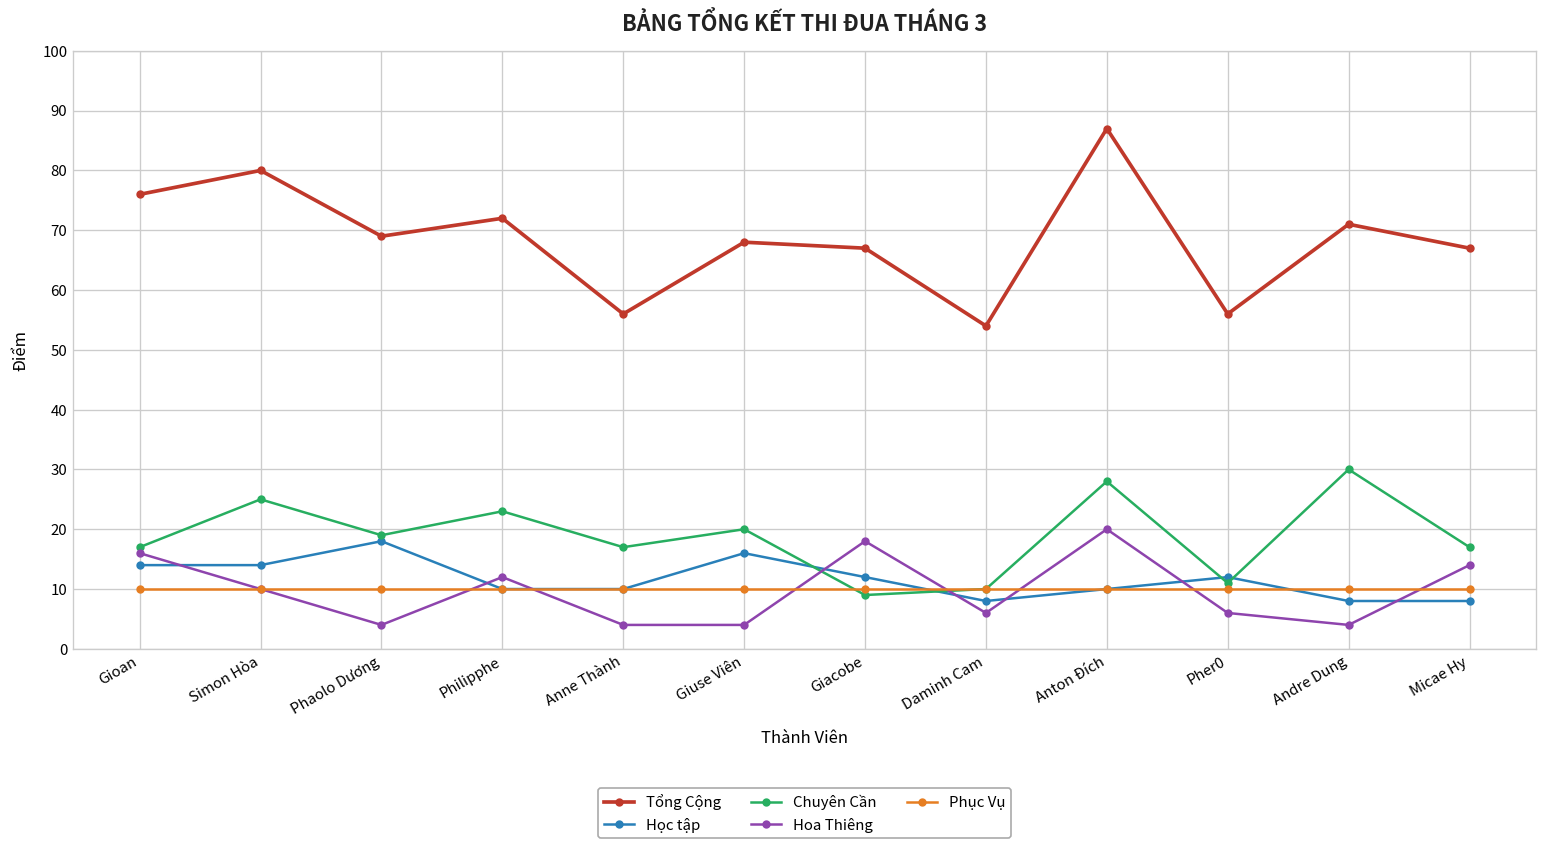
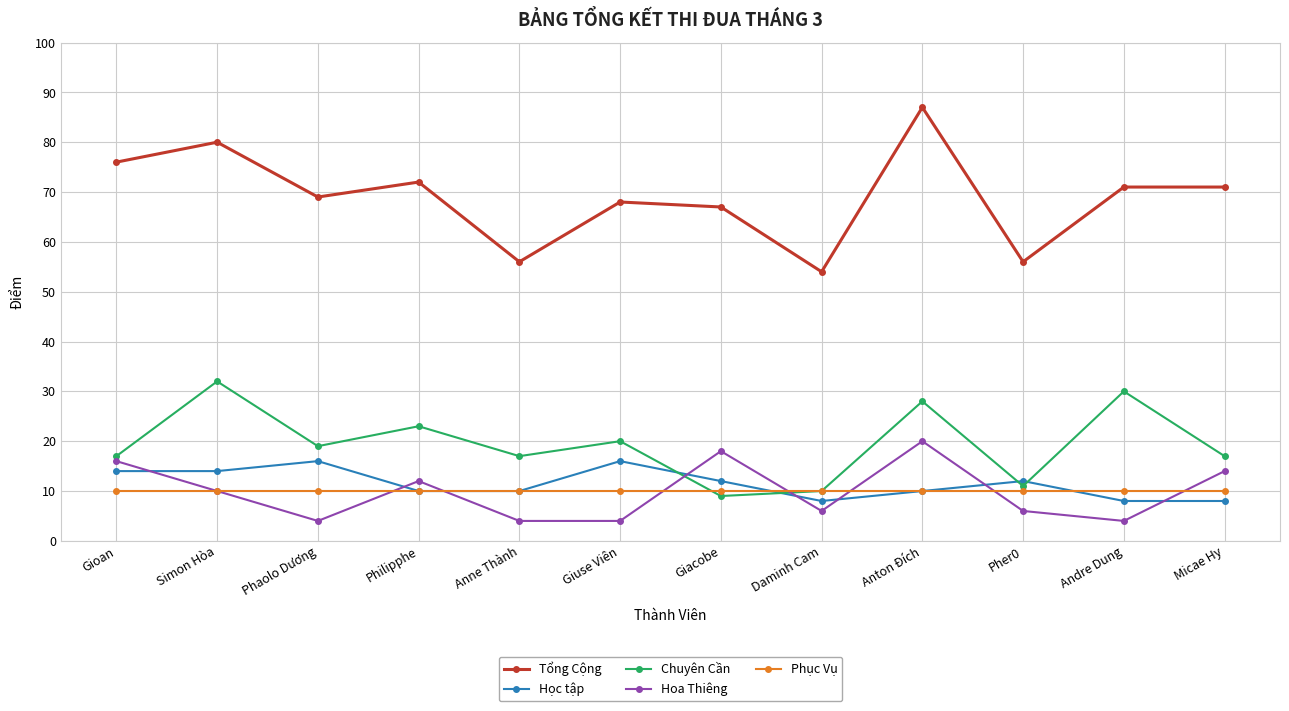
  {
    "Tổng Cộng": {
      "Gioan": 76,
      "Simon Hòa": 80,
      "Phaolo Dương": 69,
      "Philipphe": 72,
      "Anne Thành": 56,
      "Giuse Viên": 68,
      "Giacobe": 67,
      "Daminh Cam": 54,
      "Anton Đích": 87,
      "Pher0": 56,
      "Andre Dung": 71,
-     "Micae Hy": 67
+     "Micae Hy": 71
    },
    "Học tập": {
      "Gioan": 14,
      "Simon Hòa": 14,
-     "Phaolo Dương": 18,
+     "Phaolo Dương": 16,
      "Giuse Viên": 16,
      "Giacobe": 12,
      "Daminh Cam": 8,
      "Pher0": 12,
      "Andre Dung": 8,
      "Micae Hy": 8
    },
    "Chuyên Cần": {
      "Gioan": 17,
-     "Simon Hòa": 25,
+     "Simon Hòa": 32,
      "Phaolo Dương": 19,
      "Philipphe": 23,
      "Anne Thành": 17,
      "Giuse Viên": 20,
      "Giacobe": 9,
      "Anton Đích": 28,
      "Pher0": 11,
      "Andre Dung": 30,
      "Micae Hy": 17
    },
    "Hoa Thiêng": {
      "Gioan": 16,
      "Phaolo Dương": 4,
      "Philipphe": 12,
      "Anne Thành": 4,
      "Giuse Viên": 4,
      "Giacobe": 18,
      "Daminh Cam": 6,
      "Anton Đích": 20,
      "Pher0": 6,
      "Andre Dung": 4,
      "Micae Hy": 14
    },
    "Phục Vụ": {
      "Gioan": 10,
      "Phaolo Dương": 10,
      "Giuse Viên": 10,
      "Giacobe": 10,
      "Pher0": 10,
      "Andre Dung": 10,
      "Micae Hy": 10
    }
  }
